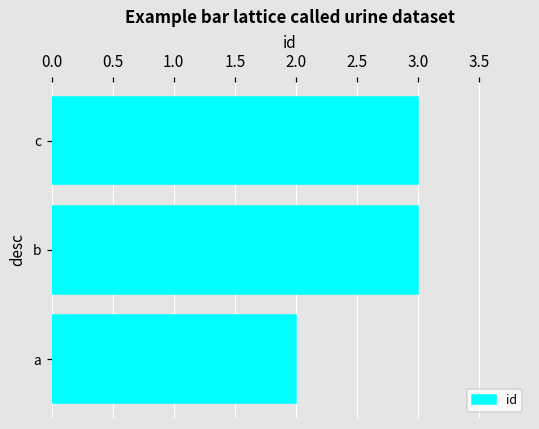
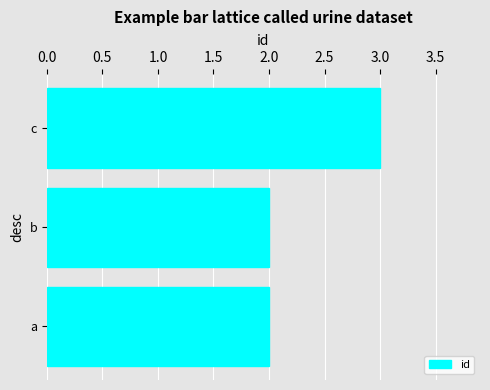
  {
    "c": 3,
-   "b": 3,
+   "b": 2,
    "a": 2
  }
